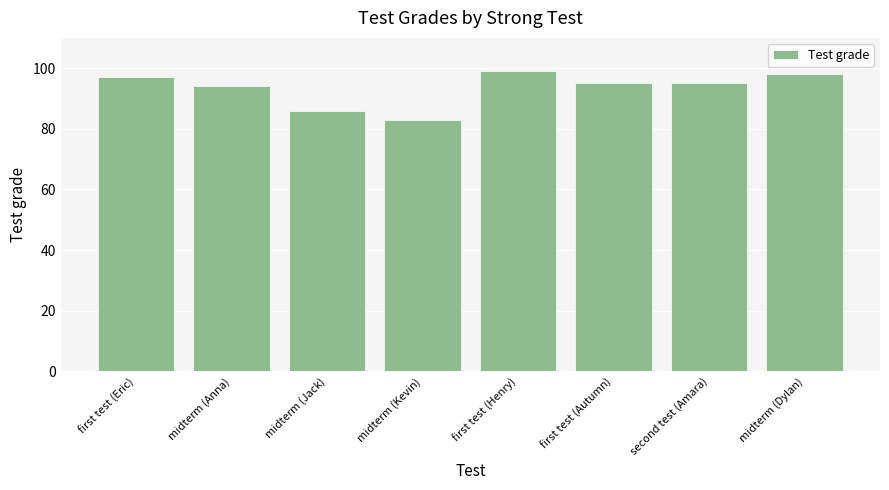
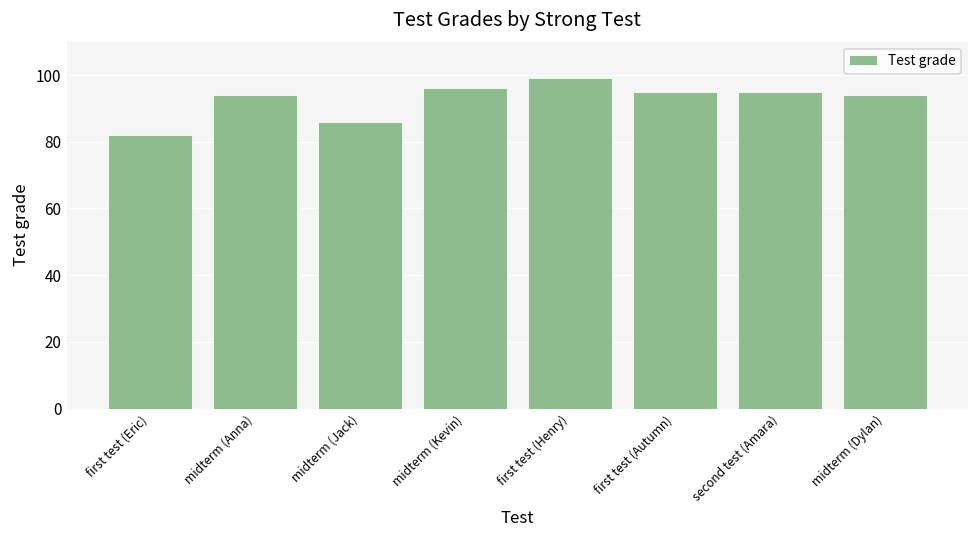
  {
-   "first test (Eric)": 97,
+   "first test (Eric)": 82,
    "midterm (Anna)": 94,
    "midterm (Jack)": 86,
-   "midterm (Kevin)": 83,
+   "midterm (Kevin)": 96,
    "first test (Henry)": 99,
    "first test (Autumn)": 95,
    "second test (Amara)": 95,
-   "midterm (Dylan)": 98
+   "midterm (Dylan)": 94
  }
